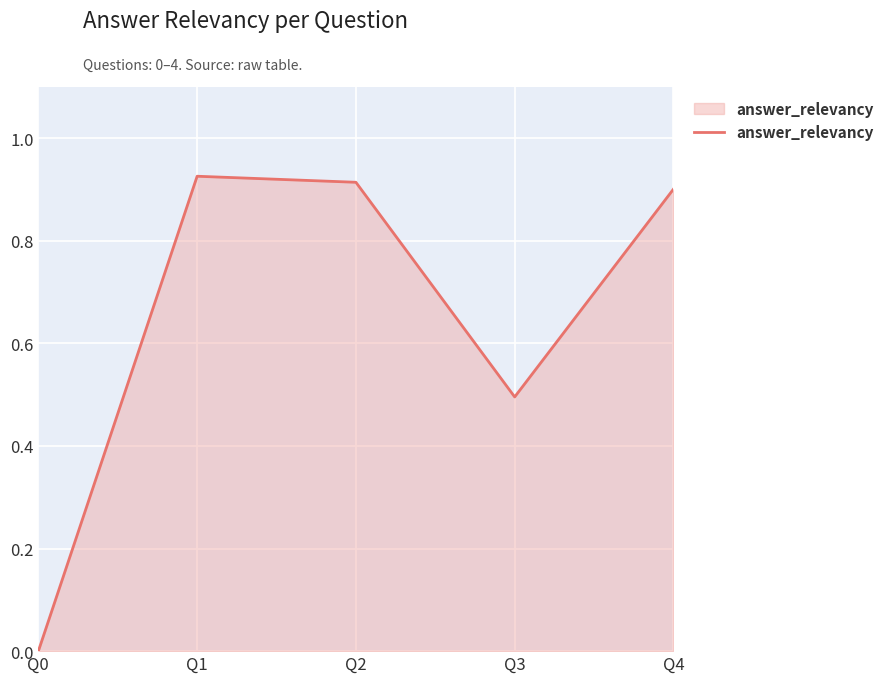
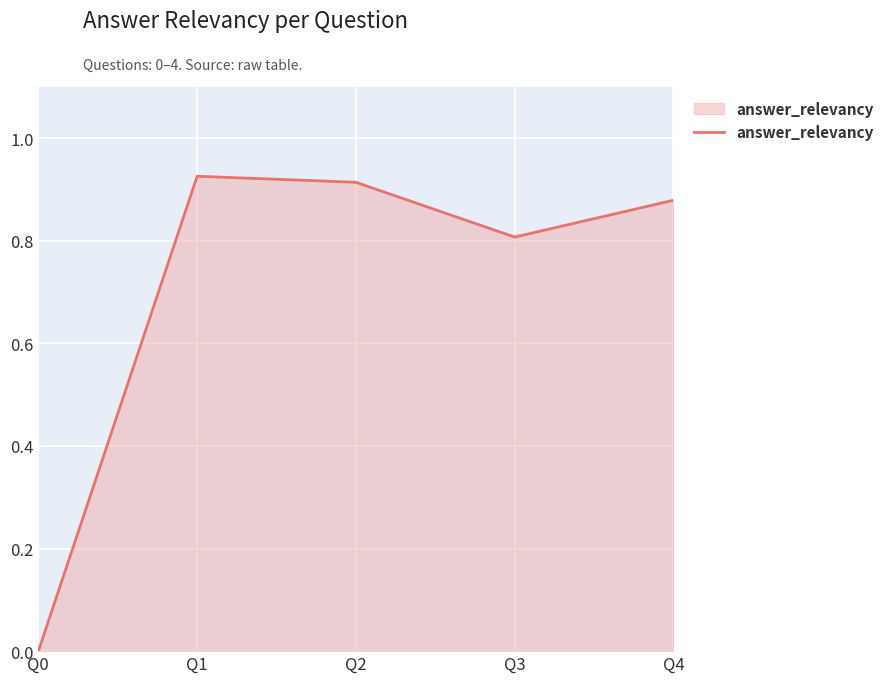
  {
    "Q0": 0.00,
    "Q1": 0.93,
    "Q2": 0.91,
-   "Q3": 0.50,
-   "Q4": 0.90
+   "Q3": 0.81,
+   "Q4": 0.88
  }
